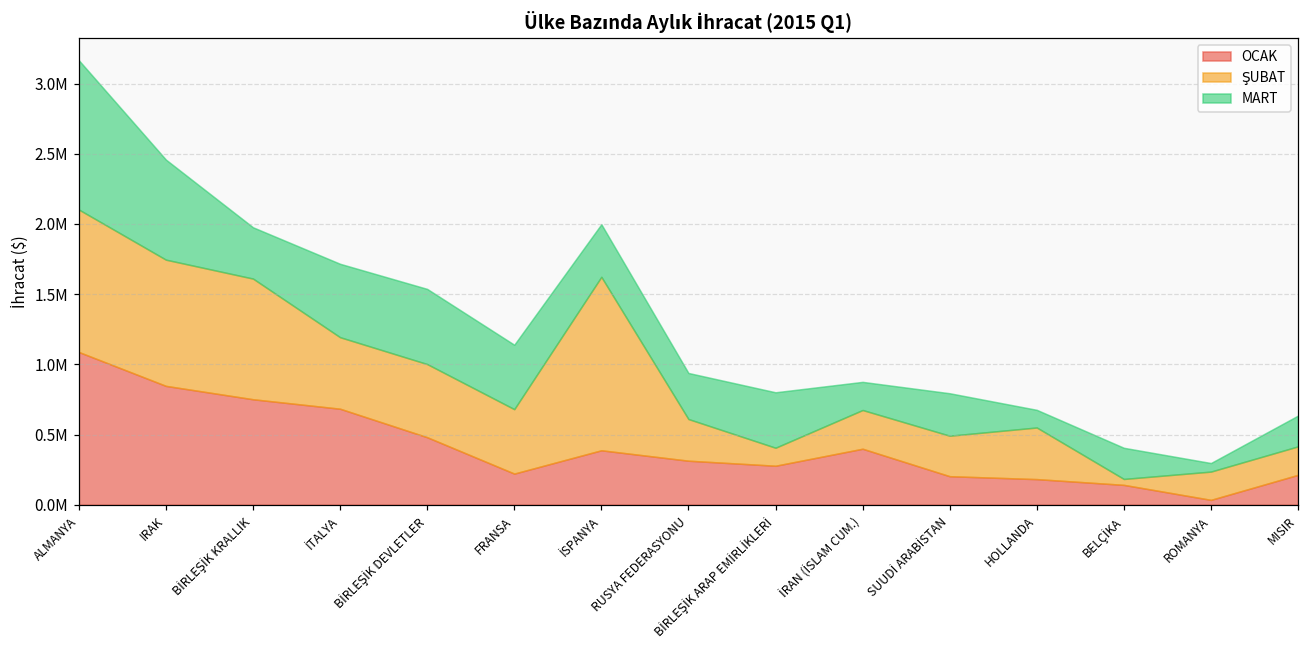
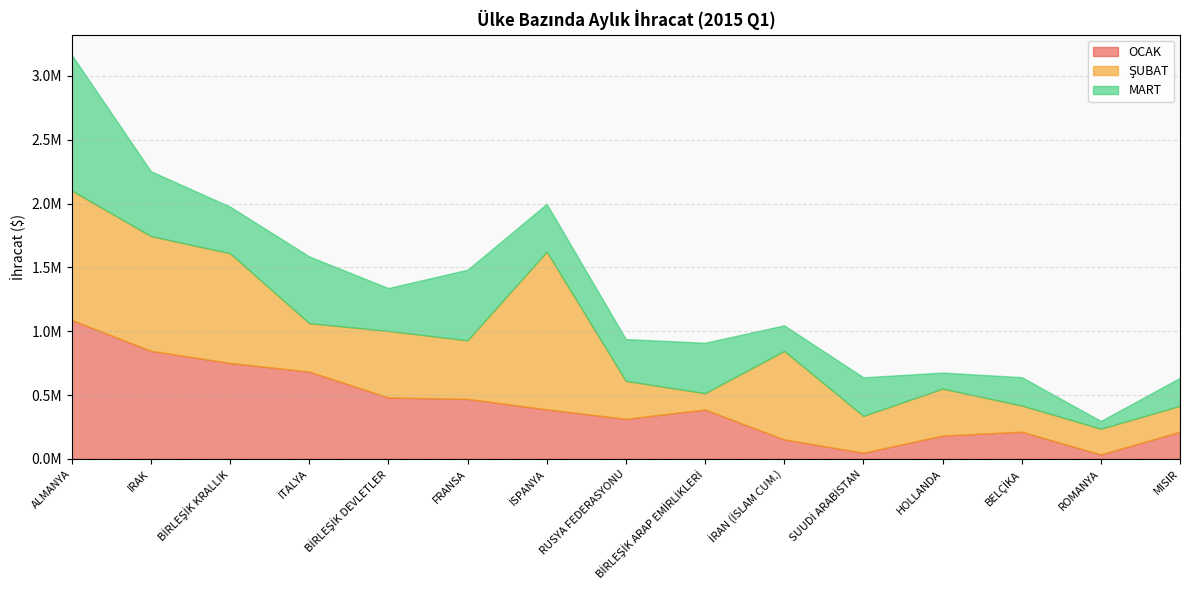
  {
    "OCAK": {
      "ALMANYA": 1090000,
      "IRAK": 850000,
      "BİRLEŞİK KRALLIK": 750000,
      "İTALYA": 680000,
      "BİRLEŞİK DEVLETLER": 480000,
-     "FRANSA": 220000,
+     "FRANSA": 470000,
      "İSPANYA": 390000,
      "RUSYA FEDERASYONU": 310000,
-     "BİRLEŞİK ARAP EMİRLİKLERİ": 280000,
-     "İRAN (İSLAM CUM.)": 400000,
-     "SUUDİ ARABİSTAN": 200000,
+     "BİRLEŞİK ARAP EMİRLİKLERİ": 390000,
+     "İRAN (İSLAM CUM.)": 150000,
+     "SUUDİ ARABİSTAN": 50000,
      "HOLLANDA": 180000,
-     "BELÇİKA": 140000,
+     "BELÇİKA": 210000,
      "ROMANYA": 30000,
      "MISIR": 210000
    },
    "ŞUBAT": {
      "ALMANYA": 1010000,
      "IRAK": 900000,
      "BİRLEŞİK KRALLIK": 860000,
-     "İTALYA": 510000,
+     "İTALYA": 380000,
      "BİRLEŞİK DEVLETLER": 520000,
      "FRANSA": 460000,
      "İSPANYA": 1240000,
      "RUSYA FEDERASYONU": 300000,
      "BİRLEŞİK ARAP EMİRLİKLERİ": 130000,
-     "İRAN (İSLAM CUM.)": 280000,
+     "İRAN (İSLAM CUM.)": 690000,
      "SUUDİ ARABİSTAN": 290000,
      "HOLLANDA": 370000,
-     "BELÇİKA": 40000,
+     "BELÇİKA": 210000,
      "ROMANYA": 200000,
      "MISIR": 200000
    },
    "MART": {
      "ALMANYA": 1060000,
-     "IRAK": 710000,
+     "IRAK": 510000,
      "BİRLEŞİK KRALLIK": 370000,
      "İTALYA": 520000,
-     "BİRLEŞİK DEVLETLER": 540000,
-     "FRANSA": 460000,
+     "BİRLEŞİK DEVLETLER": 340000,
+     "FRANSA": 550000,
      "İSPANYA": 370000,
      "RUSYA FEDERASYONU": 330000,
      "BİRLEŞİK ARAP EMİRLİKLERİ": 390000,
      "İRAN (İSLAM CUM.)": 200000,
      "SUUDİ ARABİSTAN": 300000,
      "HOLLANDA": 130000,
      "BELÇİKA": 220000,
      "ROMANYA": 60000,
      "MISIR": 220000
    }
  }
